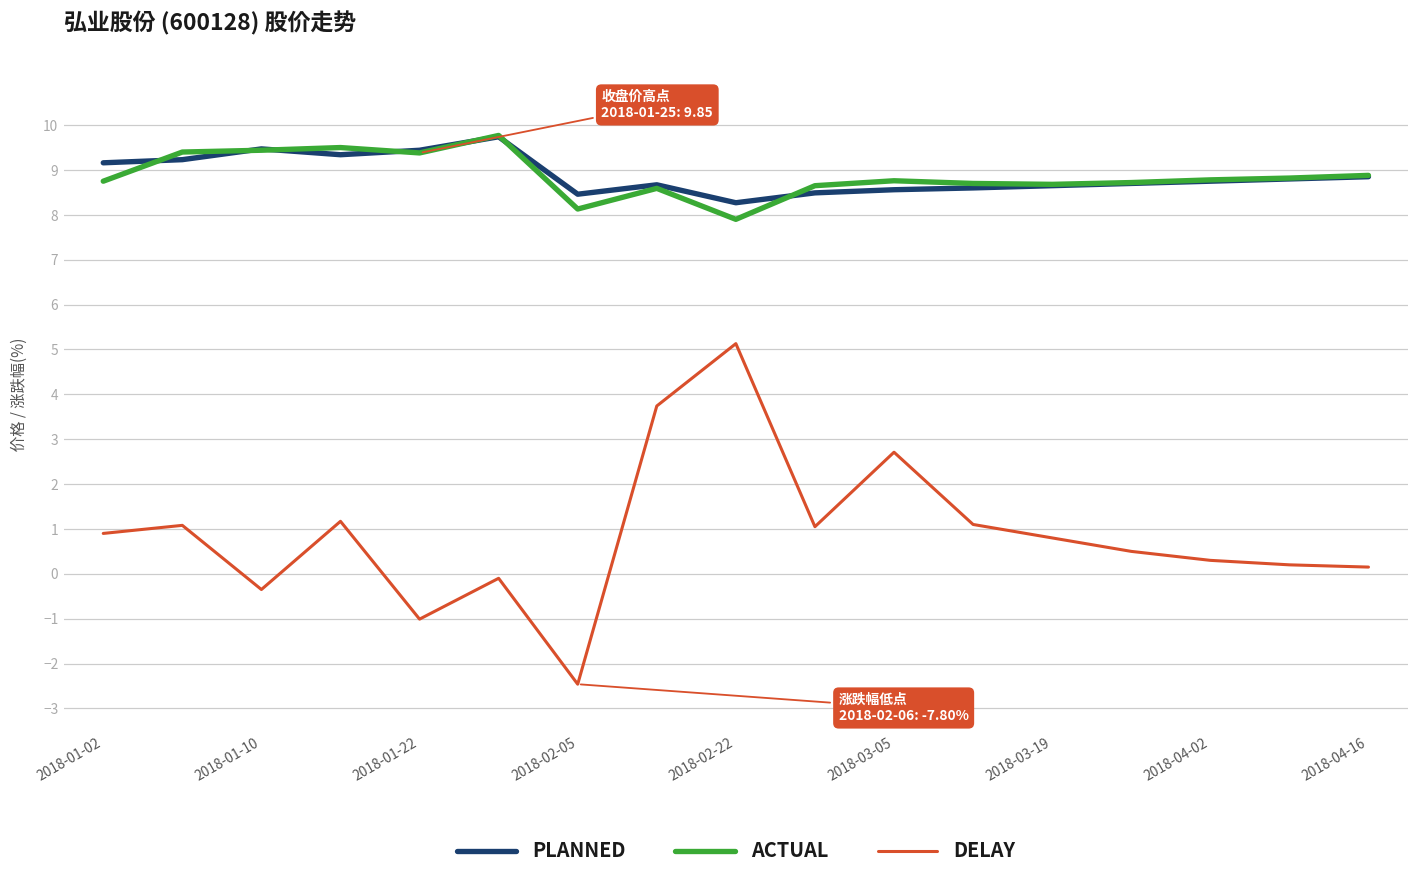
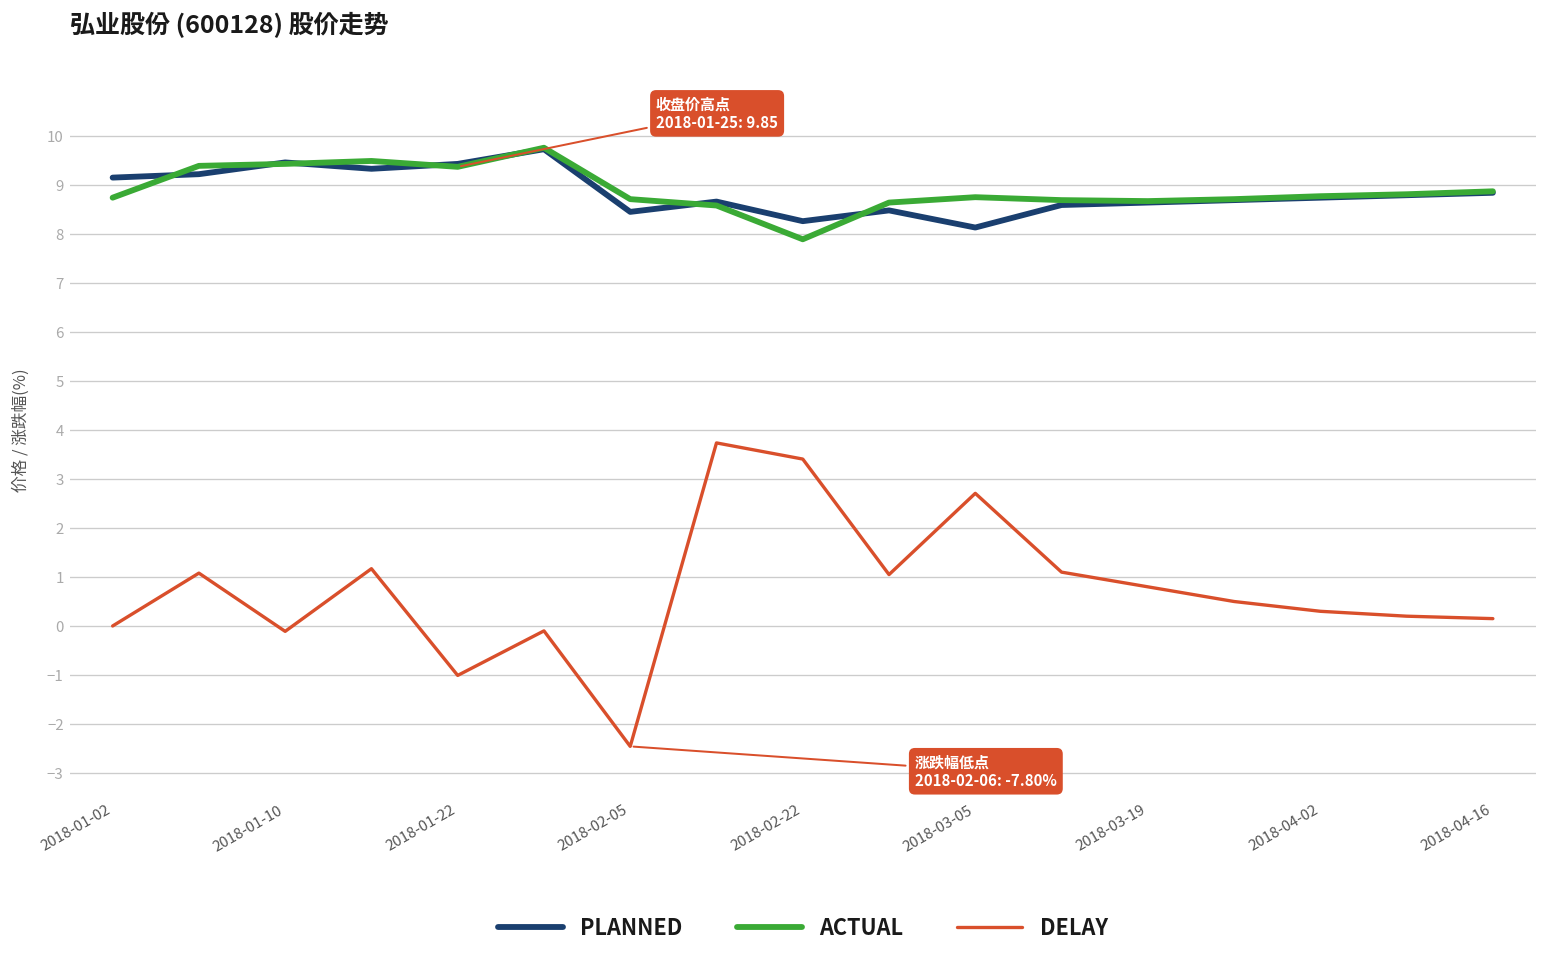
  {
    "PLANNED": {
      "2018-01-02": 9.2,
      "2018-02-05": 8.5,
      "2018-02-22": 8.3,
-     "2018-03-05": 8.6
+     "2018-03-05": 8.1
    },
    "ACTUAL": {
      "2018-01-02": 8.8,
-     "2018-02-05": 8.1,
+     "2018-02-05": 8.7,
      "2018-02-22": 7.9,
      "2018-03-05": 8.8
    },
    "DELAY": {
-     "2018-01-02": 0.9,
-     "2018-01-10": -0.4,
+     "2018-01-02": 0.0,
+     "2018-01-10": -0.1,
      "2018-01-22": -1.0,
      "2018-02-05": -2.5,
-     "2018-02-22": 5.1,
+     "2018-02-22": 3.4,
      "2018-03-05": 2.7,
      "2018-03-19": 0.8,
      "2018-04-02": 0.3,
      "2018-04-16": 0.2
    }
  }
